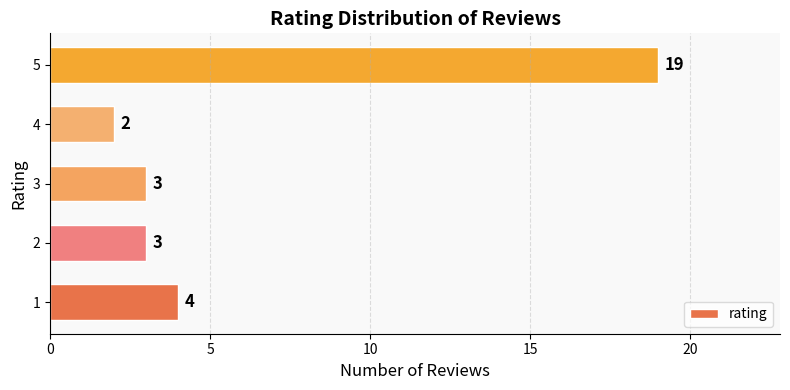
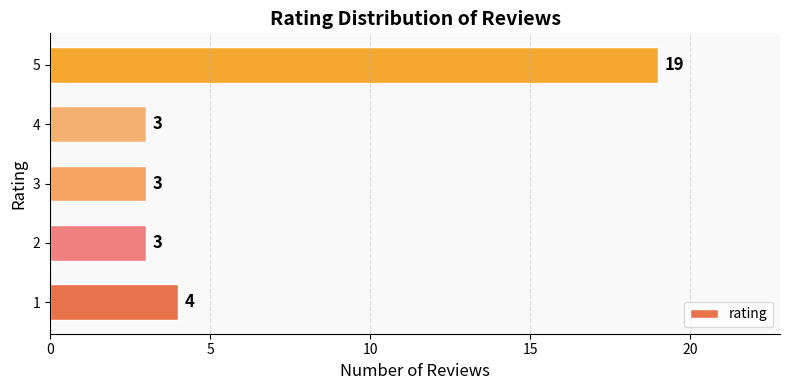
  {
    "5": 19,
-   "4": 2,
+   "4": 3,
    "3": 3,
    "2": 3,
    "1": 4
  }
